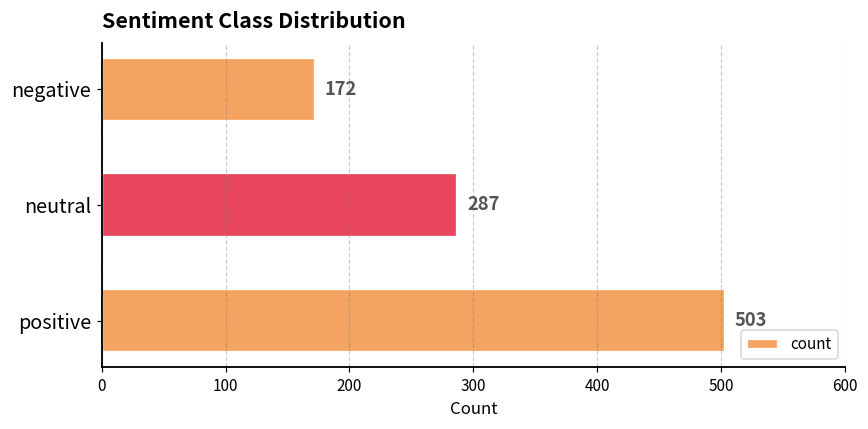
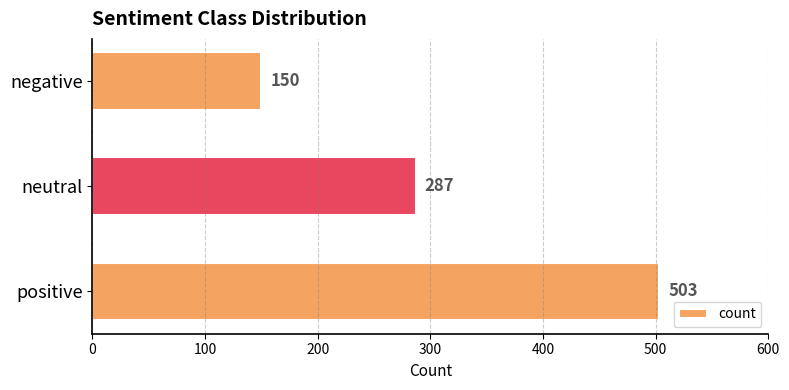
  {
-   "negative": 172,
+   "negative": 150,
    "neutral": 287,
    "positive": 503
  }
